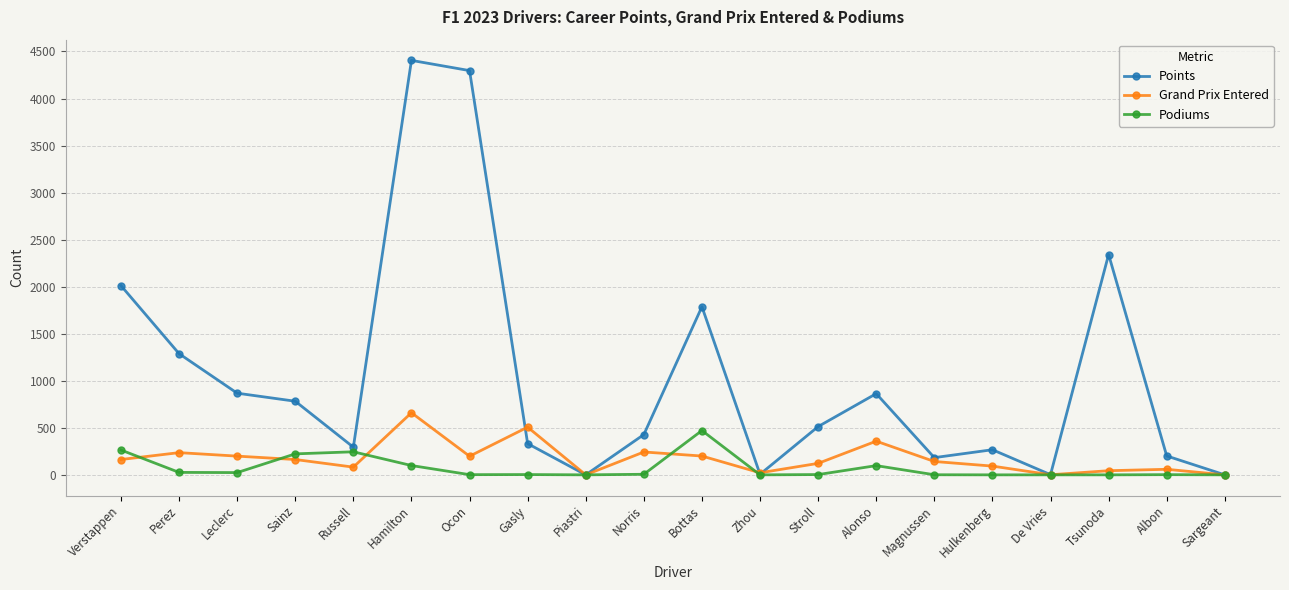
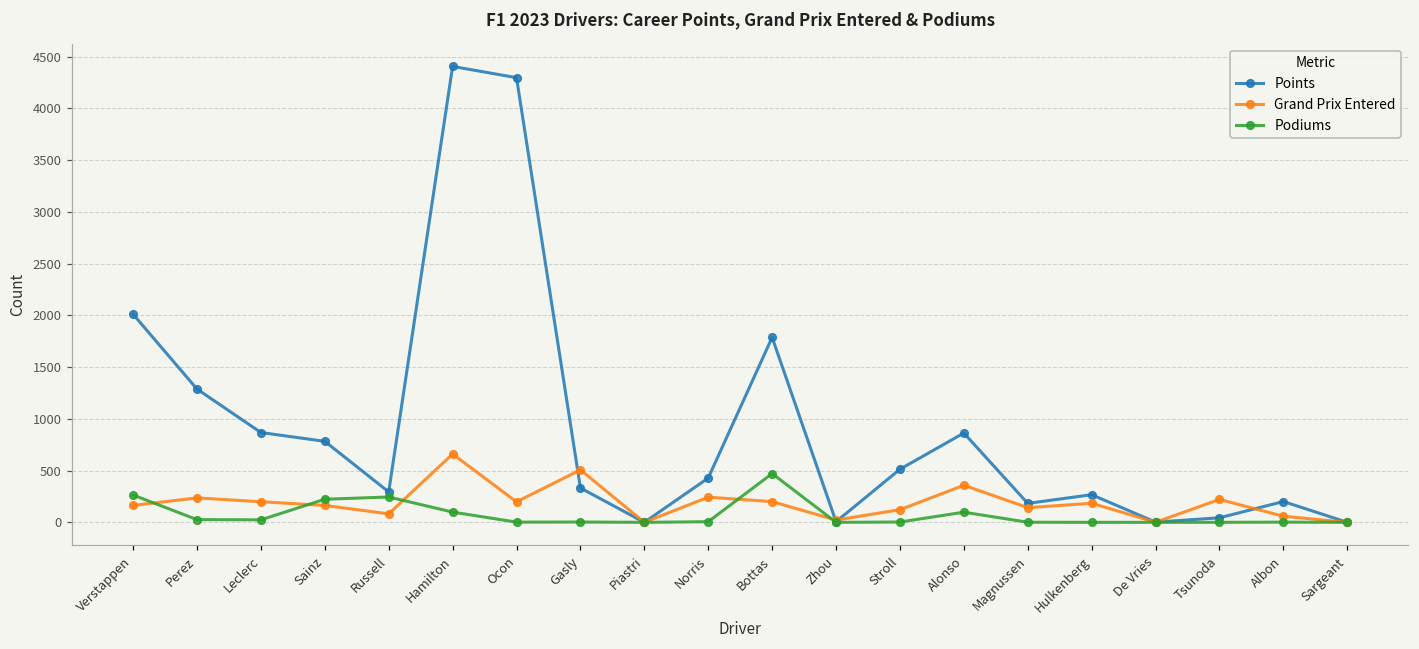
  {
    "Points": {
      "Verstappen": 2000,
      "Perez": 1300,
      "Leclerc": 900,
      "Sainz": 800,
      "Russell": 300,
      "Hamilton": 4400,
      "Ocon": 4300,
      "Gasly": 300,
      "Norris": 400,
      "Bottas": 1800,
      "Stroll": 500,
      "Alonso": 900,
      "Magnussen": 200,
      "Hulkenberg": 300,
-     "Tsunoda": 2300,
+     "Tsunoda": 0,
      "Albon": 200
    },
    "Grand Prix Entered": {
      "Verstappen": 200,
      "Perez": 200,
      "Leclerc": 200,
      "Sainz": 200,
      "Russell": 100,
      "Hamilton": 700,
      "Ocon": 200,
      "Gasly": 500,
      "Norris": 200,
      "Bottas": 200,
      "Stroll": 100,
      "Alonso": 400,
      "Magnussen": 100,
-     "Hulkenberg": 100,
-     "Tsunoda": 0,
+     "Hulkenberg": 200,
+     "Tsunoda": 200,
      "Albon": 100
    },
    "Podiums": {
      "Verstappen": 300,
      "Perez": 0,
      "Leclerc": 0,
      "Sainz": 200,
      "Russell": 200,
      "Hamilton": 100,
      "Ocon": 0,
      "Gasly": 0,
      "Norris": 0,
      "Bottas": 500,
      "Stroll": 0,
      "Alonso": 100,
      "Magnussen": 0,
      "Hulkenberg": 0,
      "Tsunoda": 0,
      "Albon": 0
    }
  }
